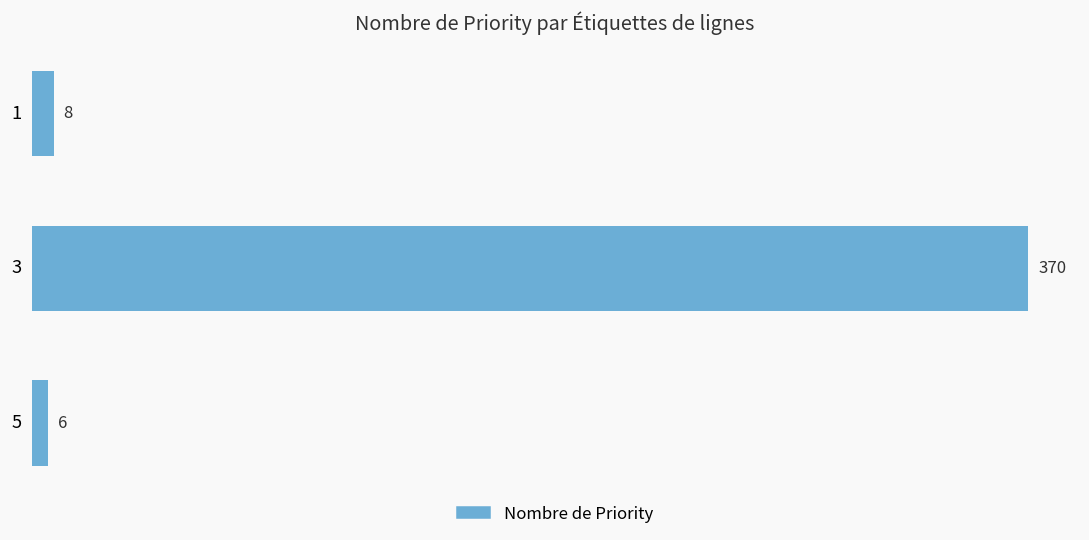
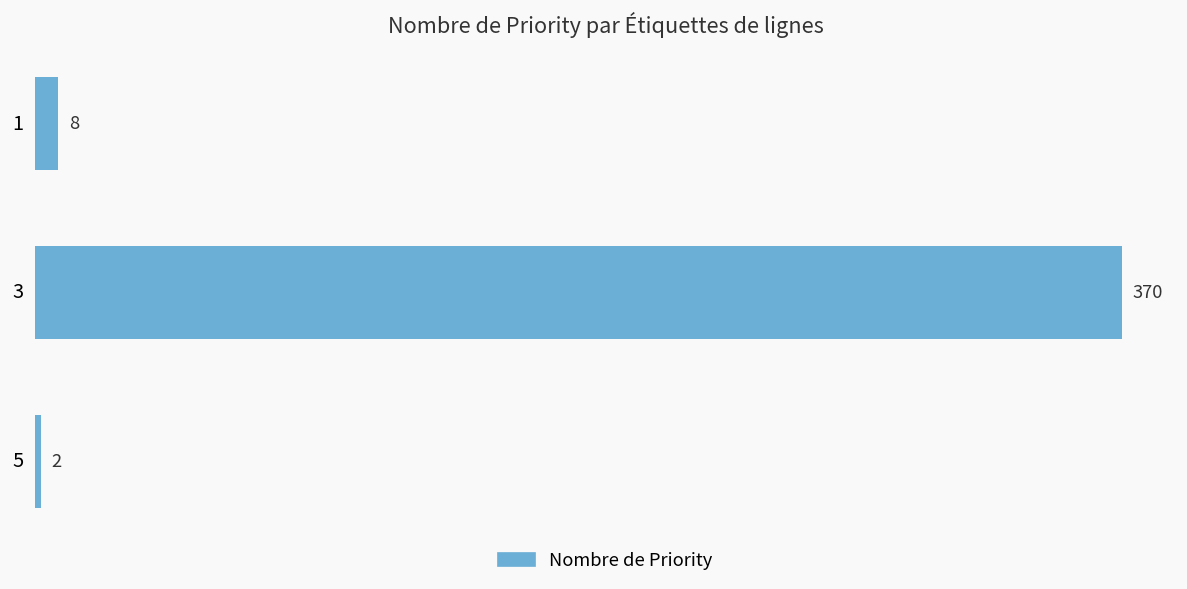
  {
    "1": 8,
    "3": 370,
-   "5": 6
+   "5": 2
  }
